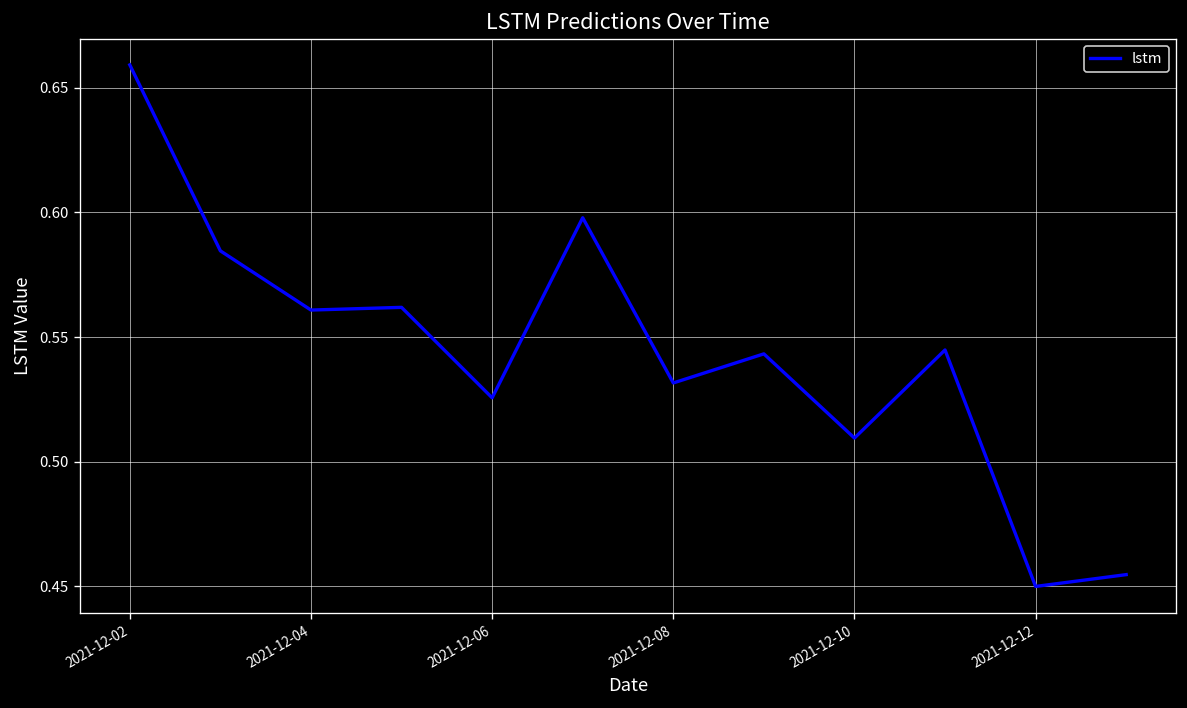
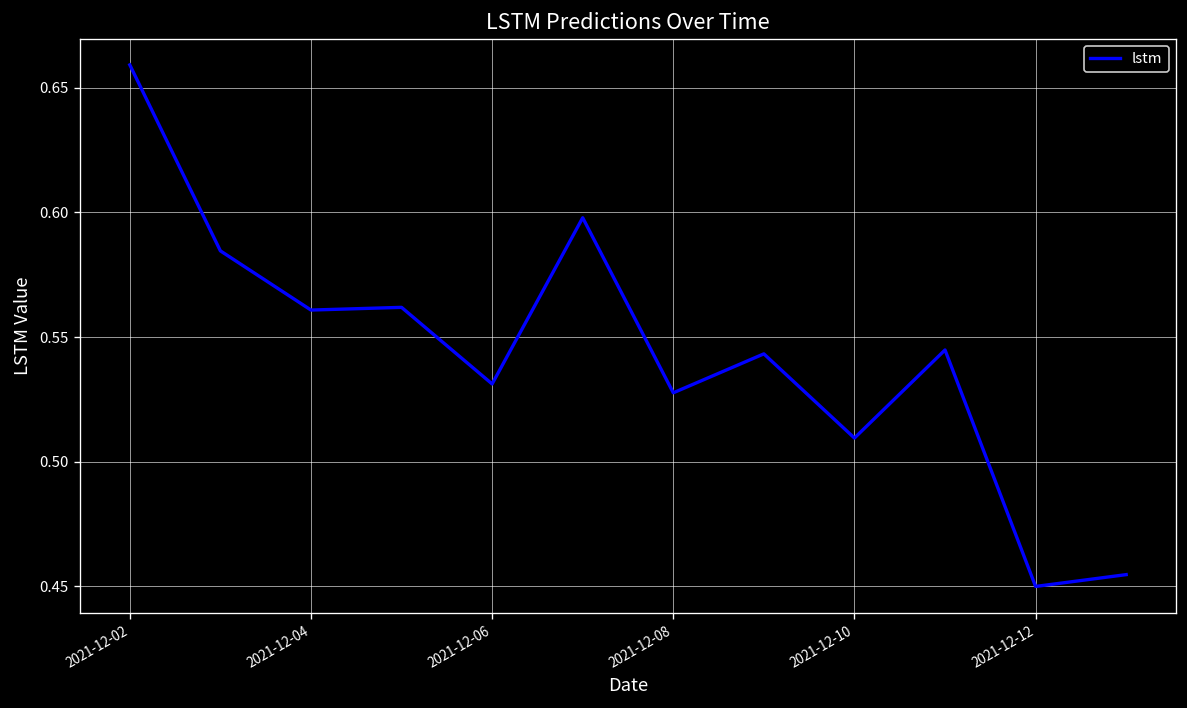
  {
    "2021-12-02": 0.659,
    "2021-12-04": 0.561,
-   "2021-12-06": 0.526,
-   "2021-12-08": 0.532,
+   "2021-12-06": 0.531,
+   "2021-12-08": 0.528,
    "2021-12-10": 0.510,
    "2021-12-12": 0.450
  }
